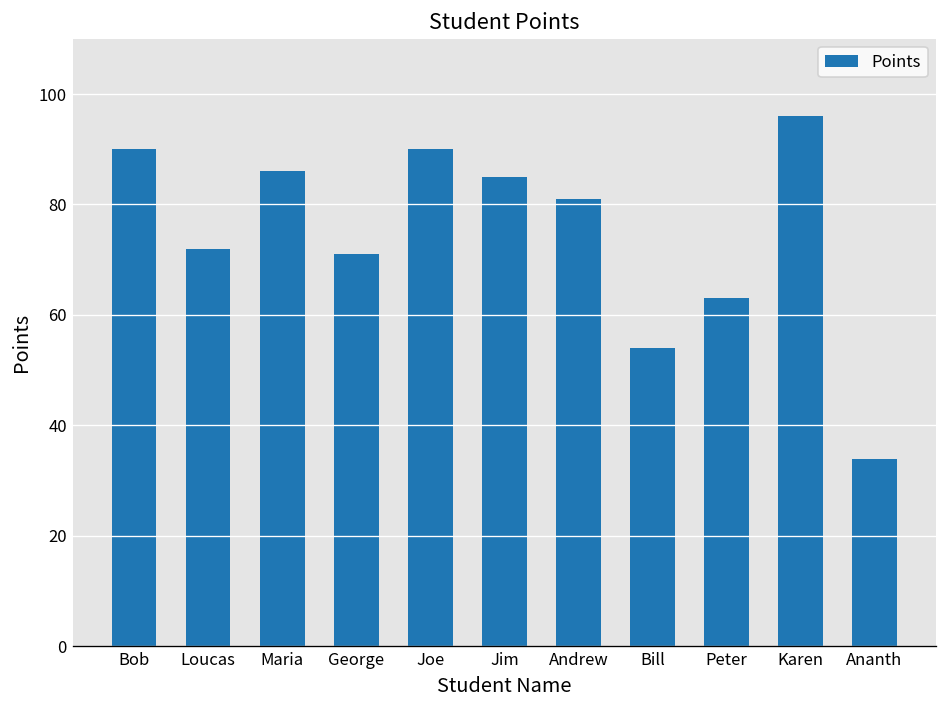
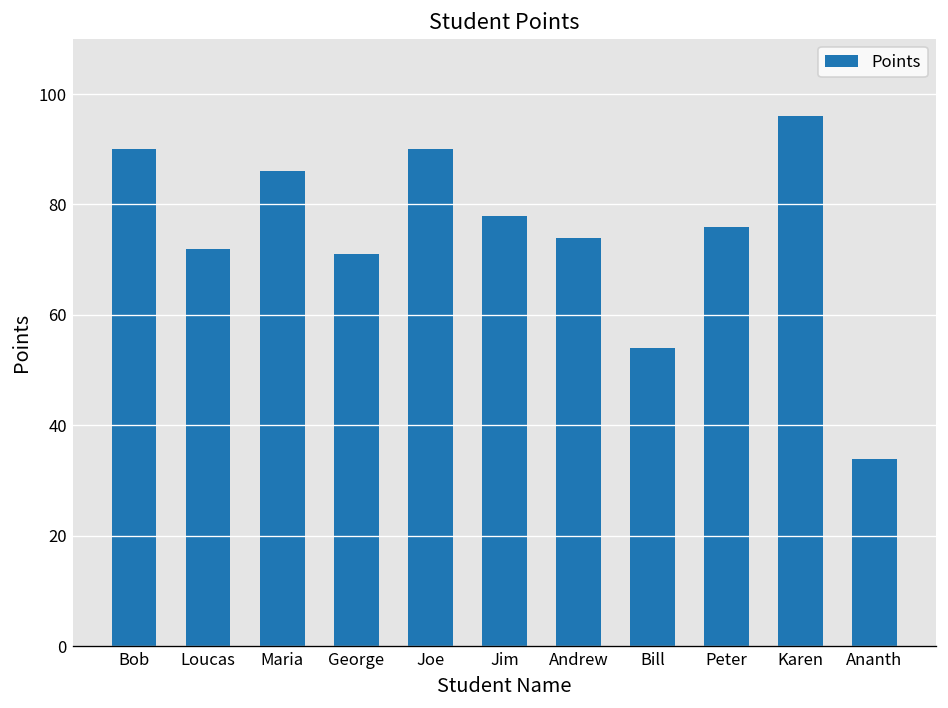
  {
    "Bob": 90,
    "Loucas": 72,
    "Maria": 86,
    "George": 71,
    "Joe": 90,
-   "Jim": 85,
-   "Andrew": 81,
+   "Jim": 78,
+   "Andrew": 74,
    "Bill": 54,
-   "Peter": 63,
+   "Peter": 76,
    "Karen": 96,
    "Ananth": 34
  }
